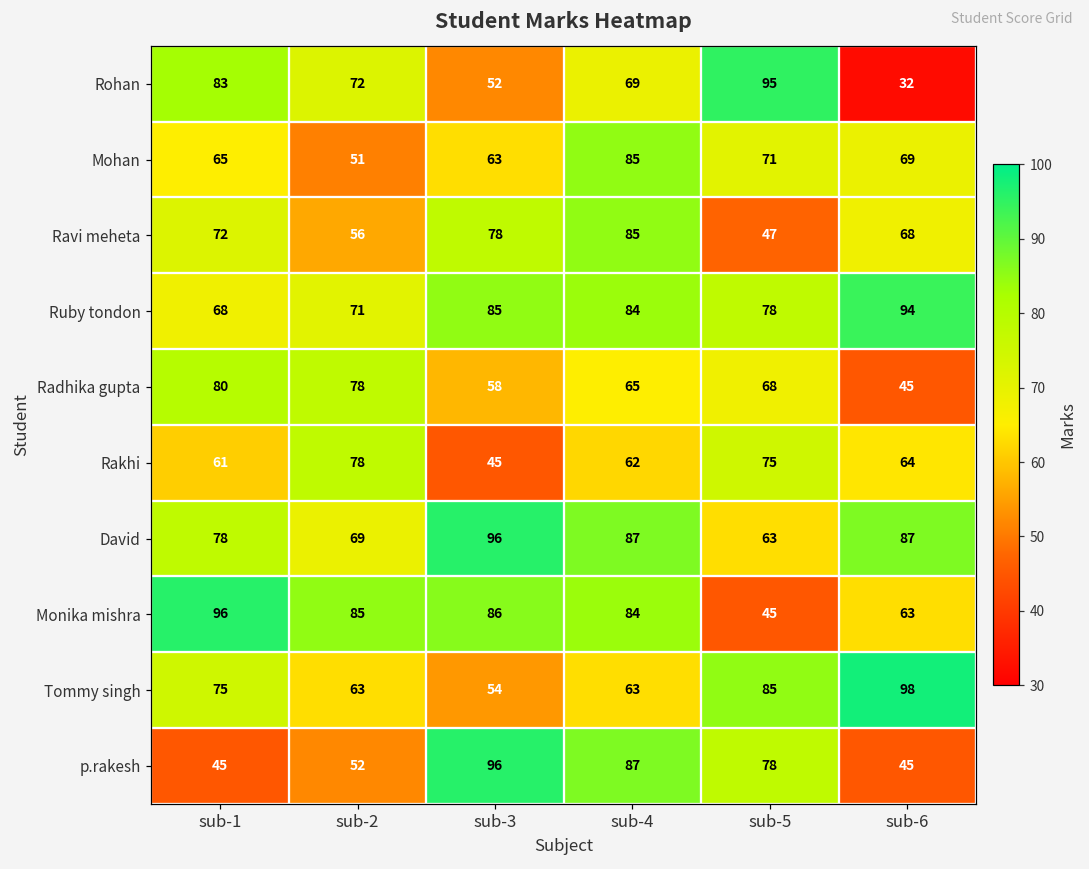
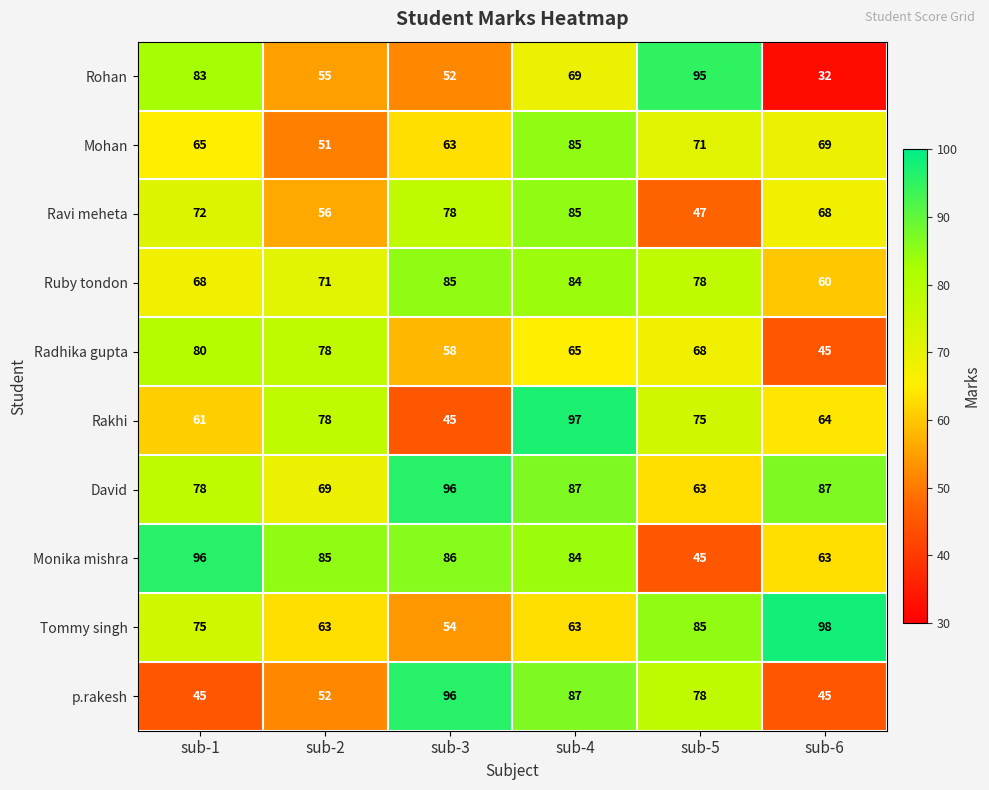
  {
    "Rohan": {
      "sub-1": 83,
-     "sub-2": 72,
+     "sub-2": 55,
      "sub-3": 52,
      "sub-4": 69,
      "sub-5": 95,
      "sub-6": 32
    },
    "Mohan": {
      "sub-1": 65,
      "sub-2": 51,
      "sub-3": 63,
      "sub-4": 85,
      "sub-5": 71,
      "sub-6": 69
    },
    "Ravi meheta": {
      "sub-1": 72,
      "sub-2": 56,
      "sub-3": 78,
      "sub-4": 85,
      "sub-5": 47,
      "sub-6": 68
    },
    "Ruby tondon": {
      "sub-1": 68,
      "sub-2": 71,
      "sub-3": 85,
      "sub-4": 84,
      "sub-5": 78,
-     "sub-6": 94
+     "sub-6": 60
    },
    "Radhika gupta": {
      "sub-1": 80,
      "sub-2": 78,
      "sub-3": 58,
      "sub-4": 65,
      "sub-5": 68,
      "sub-6": 45
    },
    "Rakhi": {
      "sub-1": 61,
      "sub-2": 78,
      "sub-3": 45,
-     "sub-4": 62,
+     "sub-4": 97,
      "sub-5": 75,
      "sub-6": 64
    },
    "David": {
      "sub-1": 78,
      "sub-2": 69,
      "sub-3": 96,
      "sub-4": 87,
      "sub-5": 63,
      "sub-6": 87
    },
    "Monika mishra": {
      "sub-1": 96,
      "sub-2": 85,
      "sub-3": 86,
      "sub-4": 84,
      "sub-5": 45,
      "sub-6": 63
    },
    "Tommy singh": {
      "sub-1": 75,
      "sub-2": 63,
      "sub-3": 54,
      "sub-4": 63,
      "sub-5": 85,
      "sub-6": 98
    },
    "p.rakesh": {
      "sub-1": 45,
      "sub-2": 52,
      "sub-3": 96,
      "sub-4": 87,
      "sub-5": 78,
      "sub-6": 45
    }
  }
